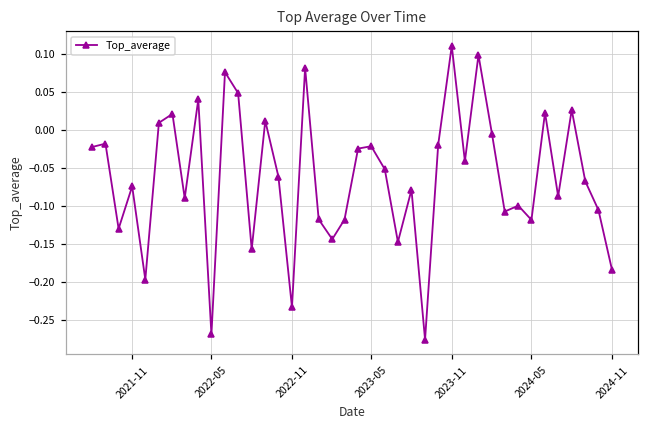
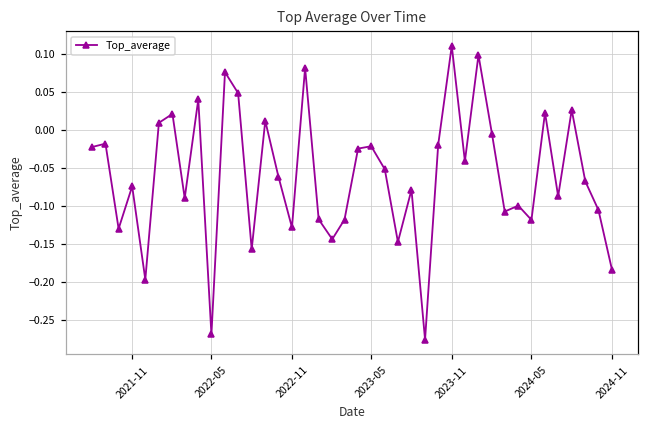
  {
    "2021-11": -0.07,
    "2022-05": -0.27,
-   "2022-11": -0.23,
+   "2022-11": -0.13,
    "2023-05": -0.02,
    "2023-11": 0.11,
    "2024-05": -0.12,
    "2024-11": -0.18
  }
